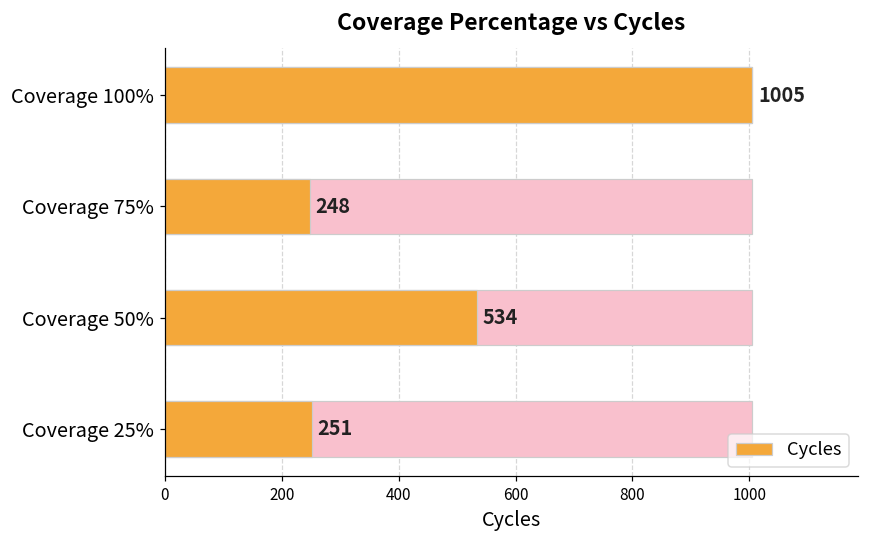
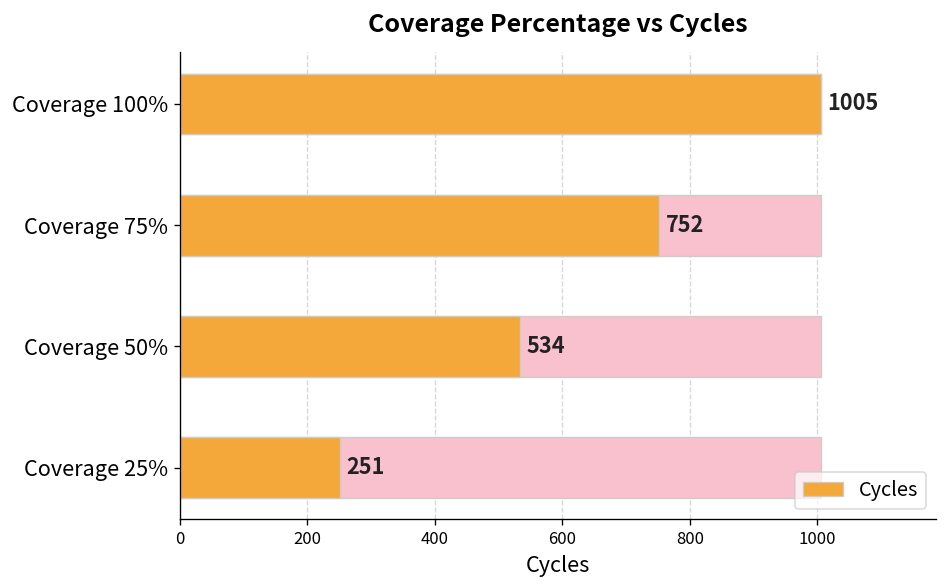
  {
    "Cycles": {
      "Coverage 100%": 1005,
-     "Coverage 75%": 248
+     "Coverage 75%": 752
    }
  }
